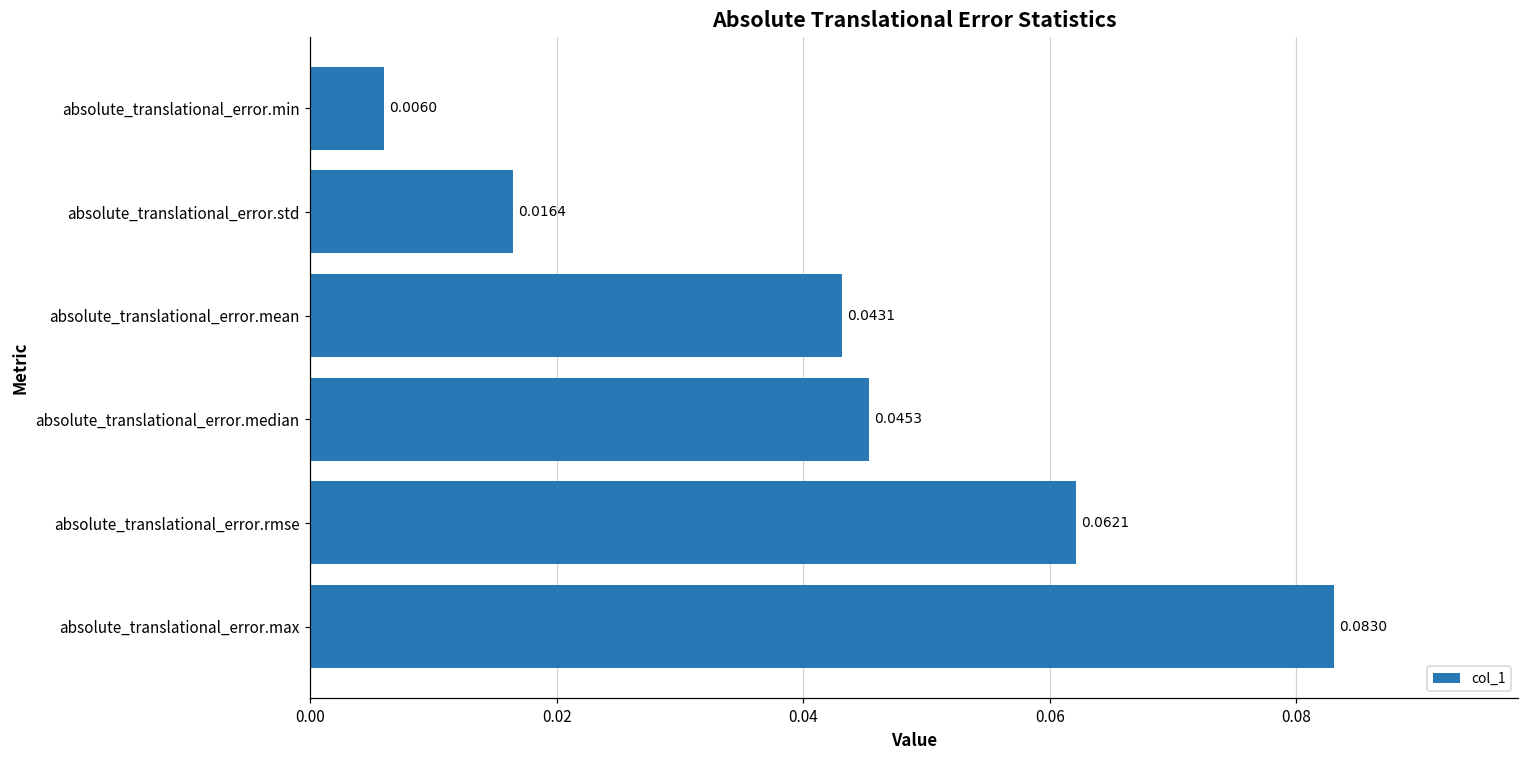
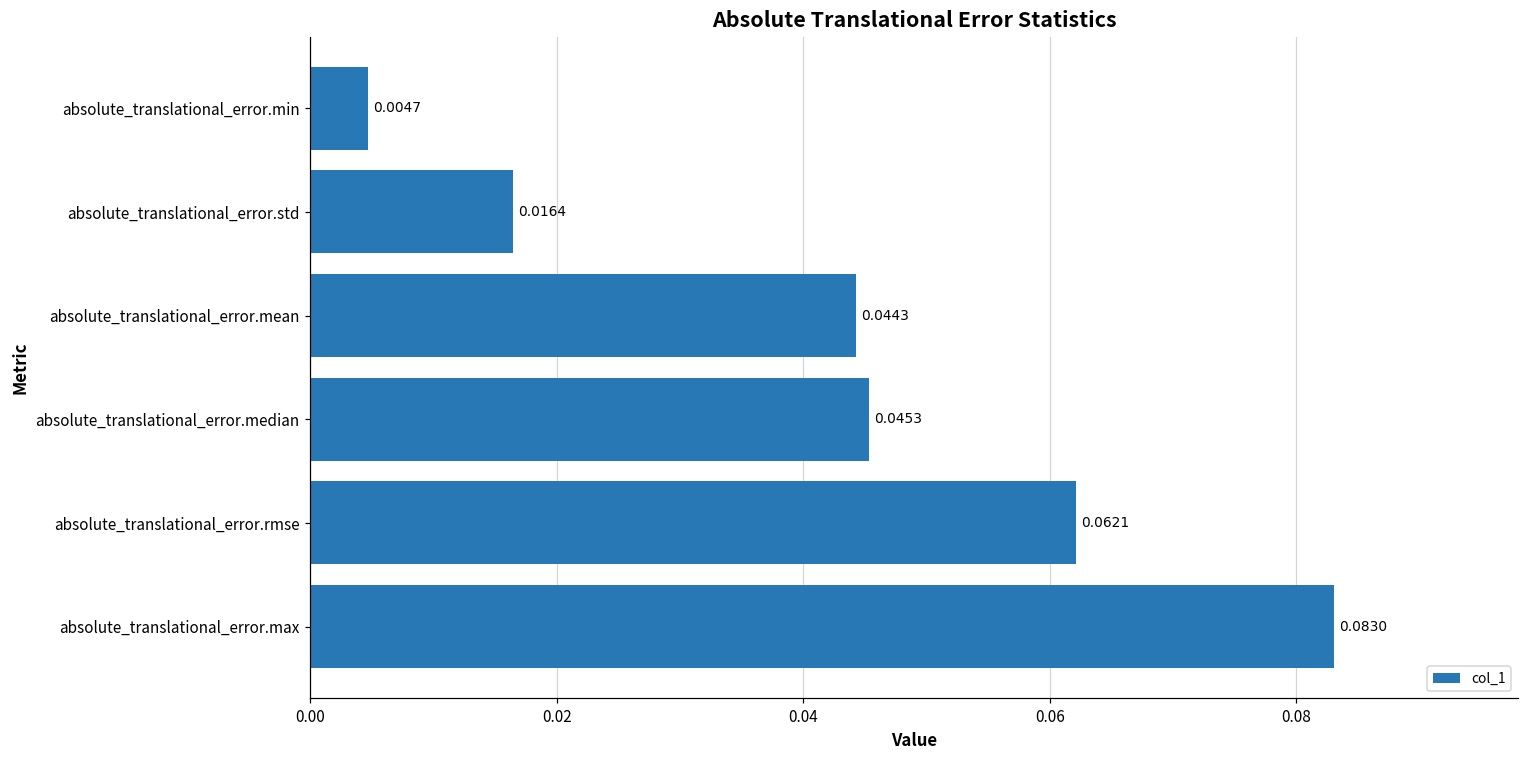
  {
-   "absolute_translational_error.min": 0.0060,
+   "absolute_translational_error.min": 0.0047,
    "absolute_translational_error.std": 0.0164,
-   "absolute_translational_error.mean": 0.0431,
+   "absolute_translational_error.mean": 0.0443,
    "absolute_translational_error.median": 0.0453,
    "absolute_translational_error.rmse": 0.0621,
    "absolute_translational_error.max": 0.0830
  }
